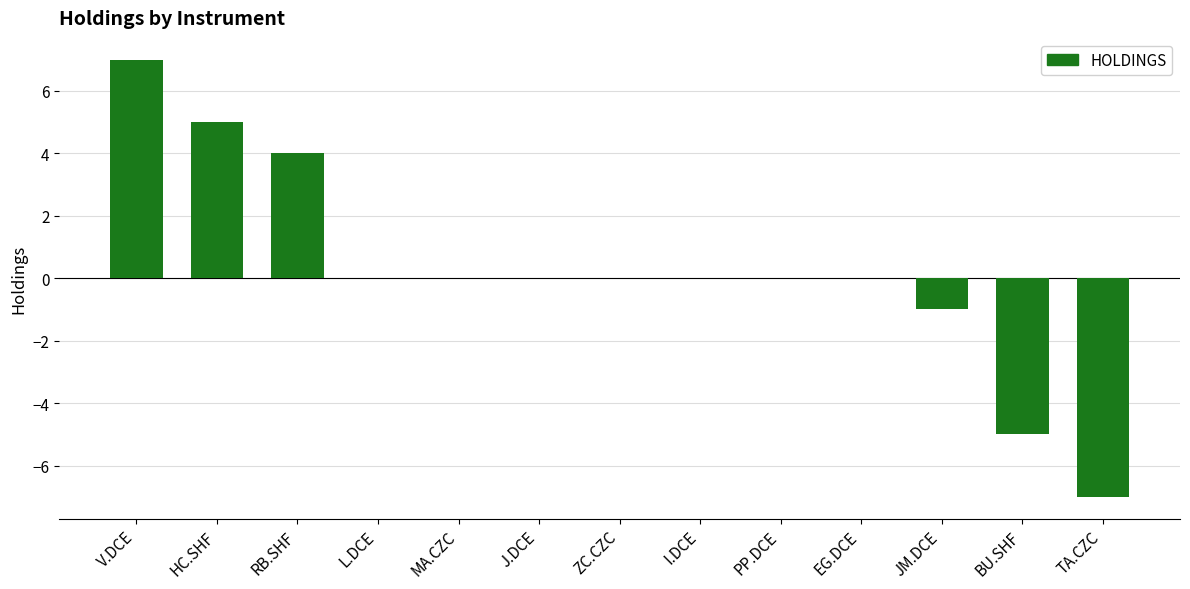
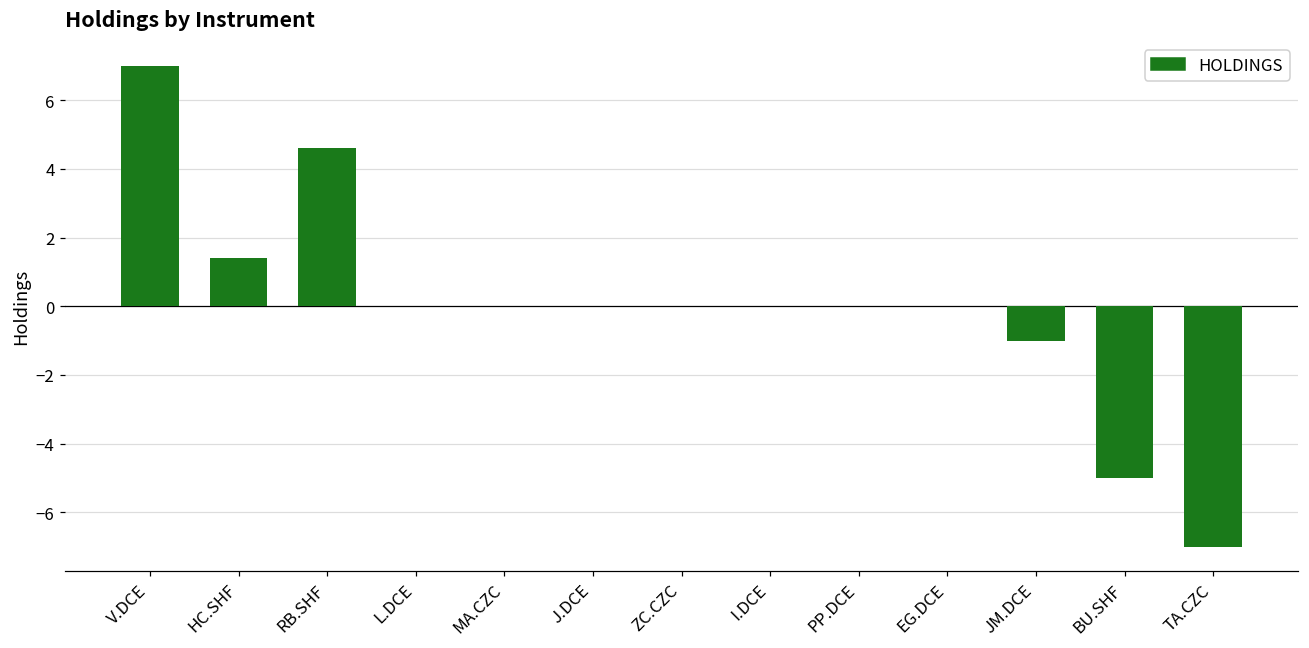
  {
    "V.DCE": 7.0,
-   "HC.SHF": 5.0,
-   "RB.SHF": 4.0,
+   "HC.SHF": 1.4,
+   "RB.SHF": 4.6,
    "L.DCE": 0.0,
    "MA.CZC": 0.0,
    "J.DCE": 0.0,
    "ZC.CZC": 0.0,
    "I.DCE": 0.0,
    "PP.DCE": 0.0,
    "EG.DCE": 0.0,
    "JM.DCE": -1.0,
    "BU.SHF": -5.0,
    "TA.CZC": -7.0
  }
